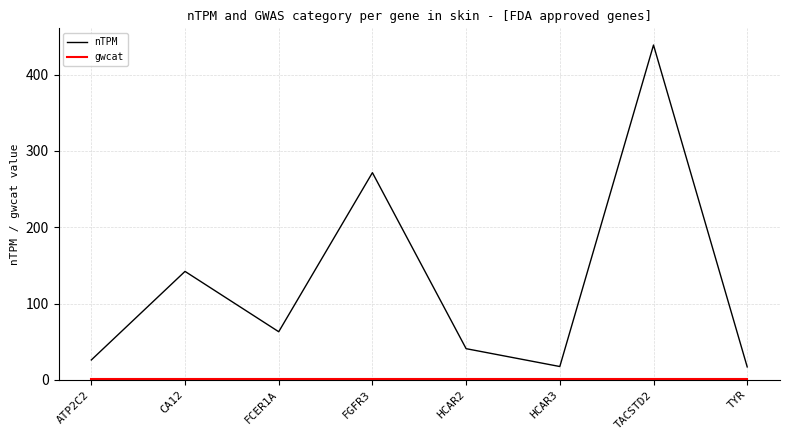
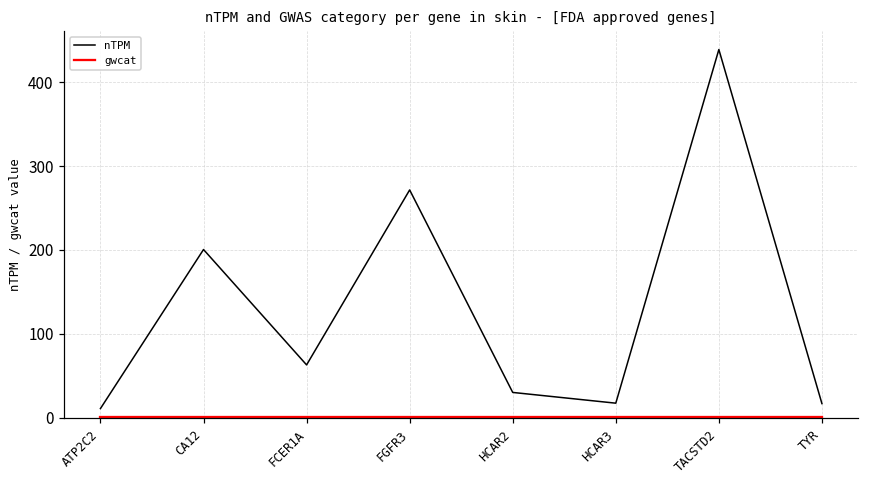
  {
    "nTPM": {
-     "ATP2C2": 30,
-     "CA12": 140,
+     "ATP2C2": 10,
+     "CA12": 200,
      "FCER1A": 60,
      "FGFR3": 270,
-     "HCAR2": 40,
+     "HCAR2": 30,
      "HCAR3": 20,
      "TACSTD2": 440,
      "TYR": 20
    },
    "gwcat": {
      "ATP2C2": 0,
      "CA12": 0,
      "FCER1A": 0,
      "FGFR3": 0,
      "HCAR2": 0,
      "HCAR3": 0,
      "TACSTD2": 0,
      "TYR": 0
    }
  }
